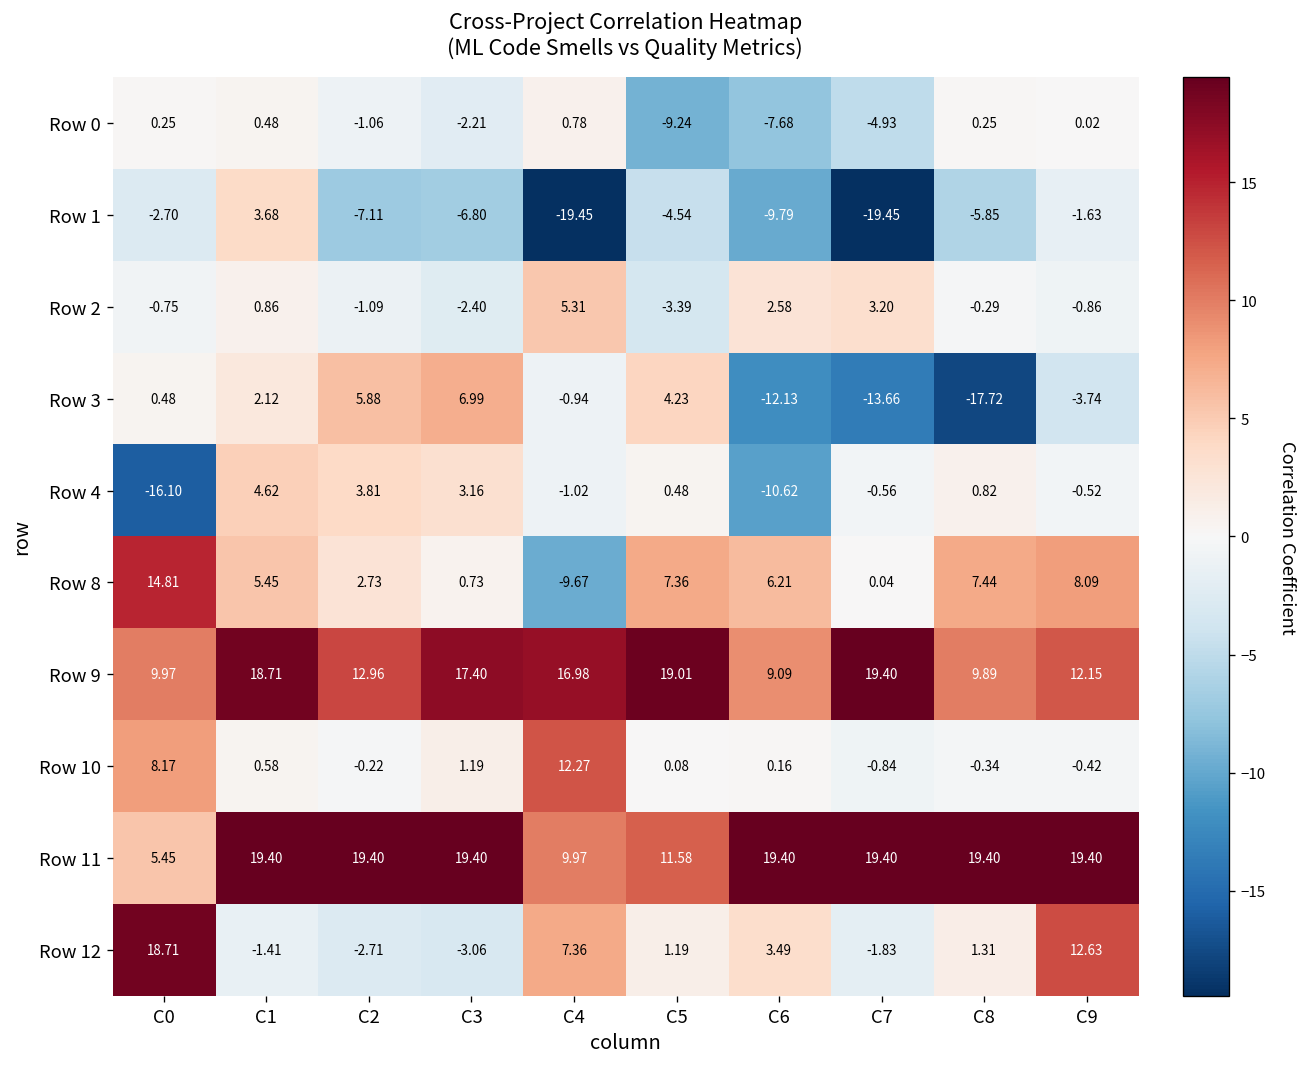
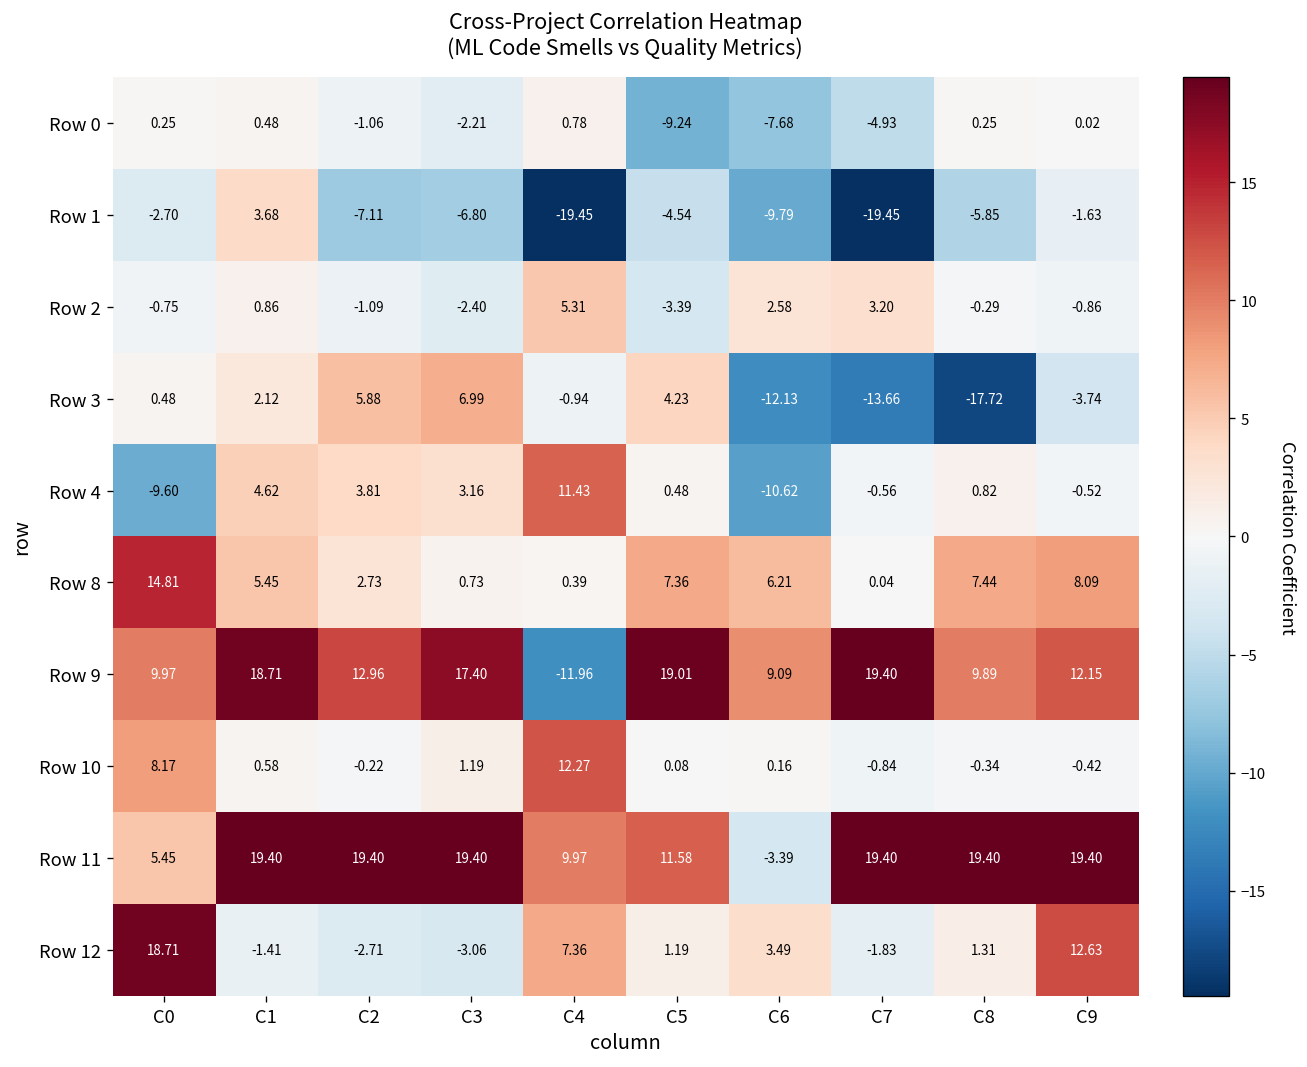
  {
    "Row 0": {
      "C0": 0.25,
      "C1": 0.48,
      "C2": -1.06,
      "C3": -2.21,
      "C4": 0.78,
      "C5": -9.24,
      "C6": -7.68,
      "C7": -4.93,
      "C8": 0.25,
      "C9": 0.02
    },
    "Row 1": {
      "C0": -2.70,
      "C1": 3.68,
      "C2": -7.11,
      "C3": -6.80,
      "C4": -19.45,
      "C5": -4.54,
      "C6": -9.79,
      "C7": -19.45,
      "C8": -5.85,
      "C9": -1.63
    },
    "Row 2": {
      "C0": -0.75,
      "C1": 0.86,
      "C2": -1.09,
      "C3": -2.40,
      "C4": 5.31,
      "C5": -3.39,
      "C6": 2.58,
      "C7": 3.20,
      "C8": -0.29,
      "C9": -0.86
    },
    "Row 3": {
      "C0": 0.48,
      "C1": 2.12,
      "C2": 5.88,
      "C3": 6.99,
      "C4": -0.94,
      "C5": 4.23,
      "C6": -12.13,
      "C7": -13.66,
      "C8": -17.72,
      "C9": -3.74
    },
    "Row 4": {
-     "C0": -16.10,
+     "C0": -9.60,
      "C1": 4.62,
      "C2": 3.81,
      "C3": 3.16,
-     "C4": -1.02,
+     "C4": 11.43,
      "C5": 0.48,
      "C6": -10.62,
      "C7": -0.56,
      "C8": 0.82,
      "C9": -0.52
    },
    "Row 8": {
      "C0": 14.81,
      "C1": 5.45,
      "C2": 2.73,
      "C3": 0.73,
-     "C4": -9.67,
+     "C4": 0.39,
      "C5": 7.36,
      "C6": 6.21,
      "C7": 0.04,
      "C8": 7.44,
      "C9": 8.09
    },
    "Row 9": {
      "C0": 9.97,
      "C1": 18.71,
      "C2": 12.96,
      "C3": 17.40,
-     "C4": 16.98,
+     "C4": -11.96,
      "C5": 19.01,
      "C6": 9.09,
      "C7": 19.40,
      "C8": 9.89,
      "C9": 12.15
    },
    "Row 10": {
      "C0": 8.17,
      "C1": 0.58,
      "C2": -0.22,
      "C3": 1.19,
      "C4": 12.27,
      "C5": 0.08,
      "C6": 0.16,
      "C7": -0.84,
      "C8": -0.34,
      "C9": -0.42
    },
    "Row 11": {
      "C0": 5.45,
      "C1": 19.40,
      "C2": 19.40,
      "C3": 19.40,
      "C4": 9.97,
      "C5": 11.58,
-     "C6": 19.40,
+     "C6": -3.39,
      "C7": 19.40,
      "C8": 19.40,
      "C9": 19.40
    },
    "Row 12": {
      "C0": 18.71,
      "C1": -1.41,
      "C2": -2.71,
      "C3": -3.06,
      "C4": 7.36,
      "C5": 1.19,
      "C6": 3.49,
      "C7": -1.83,
      "C8": 1.31,
      "C9": 12.63
    }
  }
